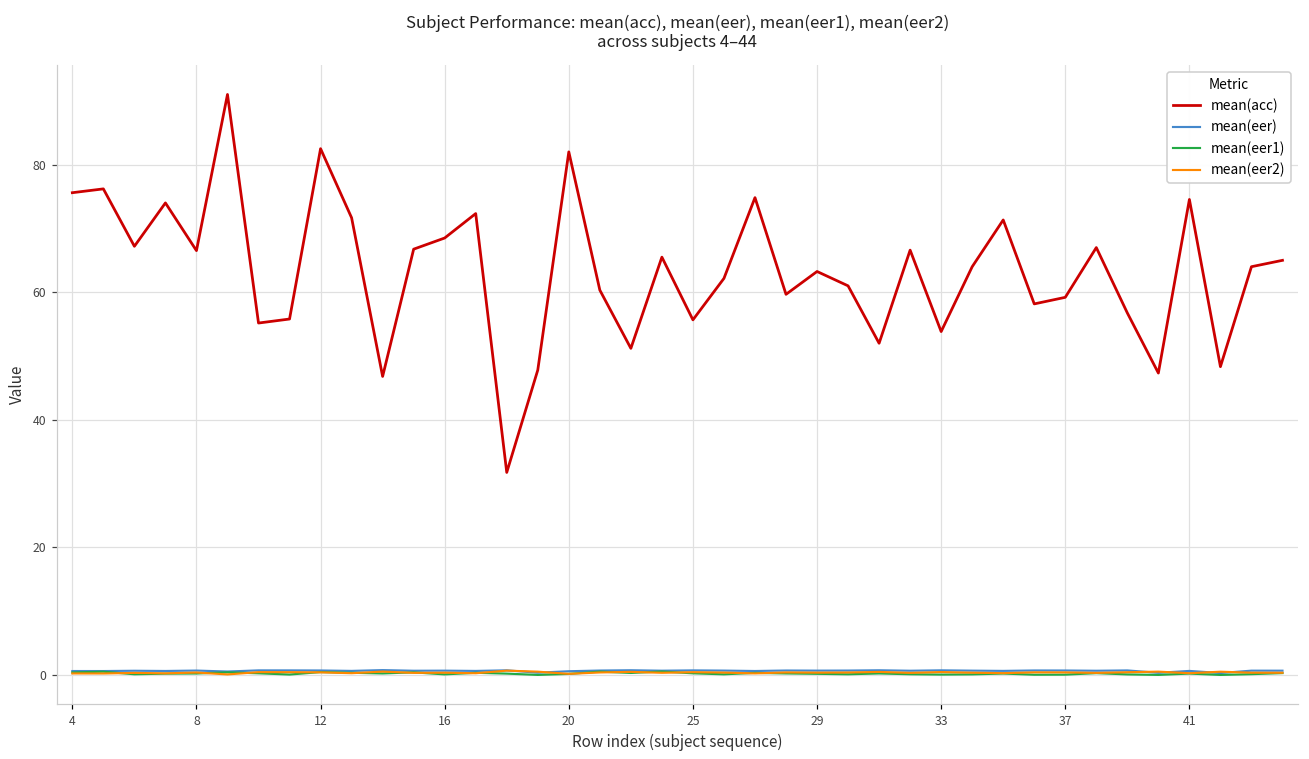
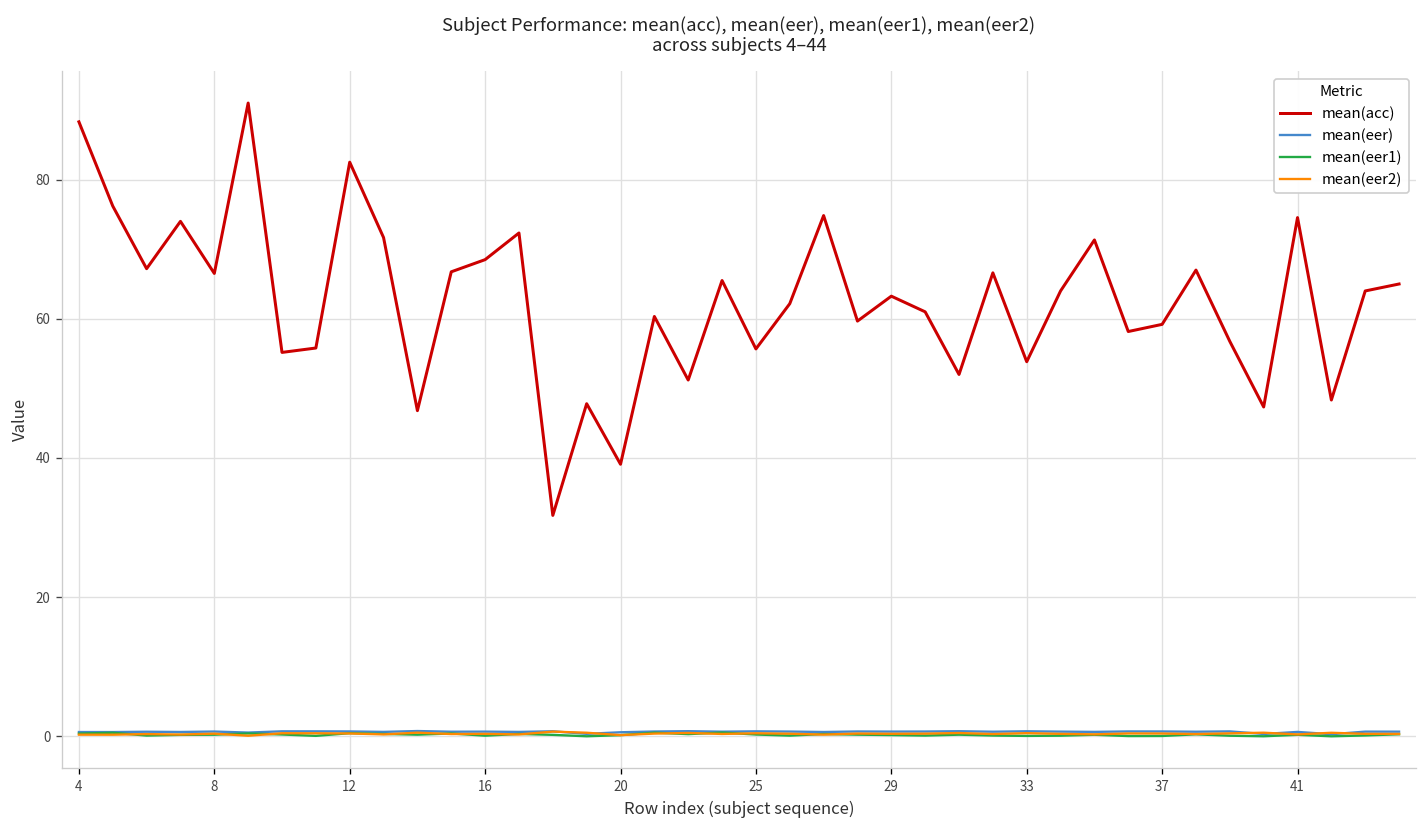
  {
    "mean(acc)": {
-     "4": 76,
+     "4": 88,
      "8": 67,
      "12": 83,
      "16": 69,
-     "20": 82,
+     "20": 39,
      "41": 75
    }
  }
